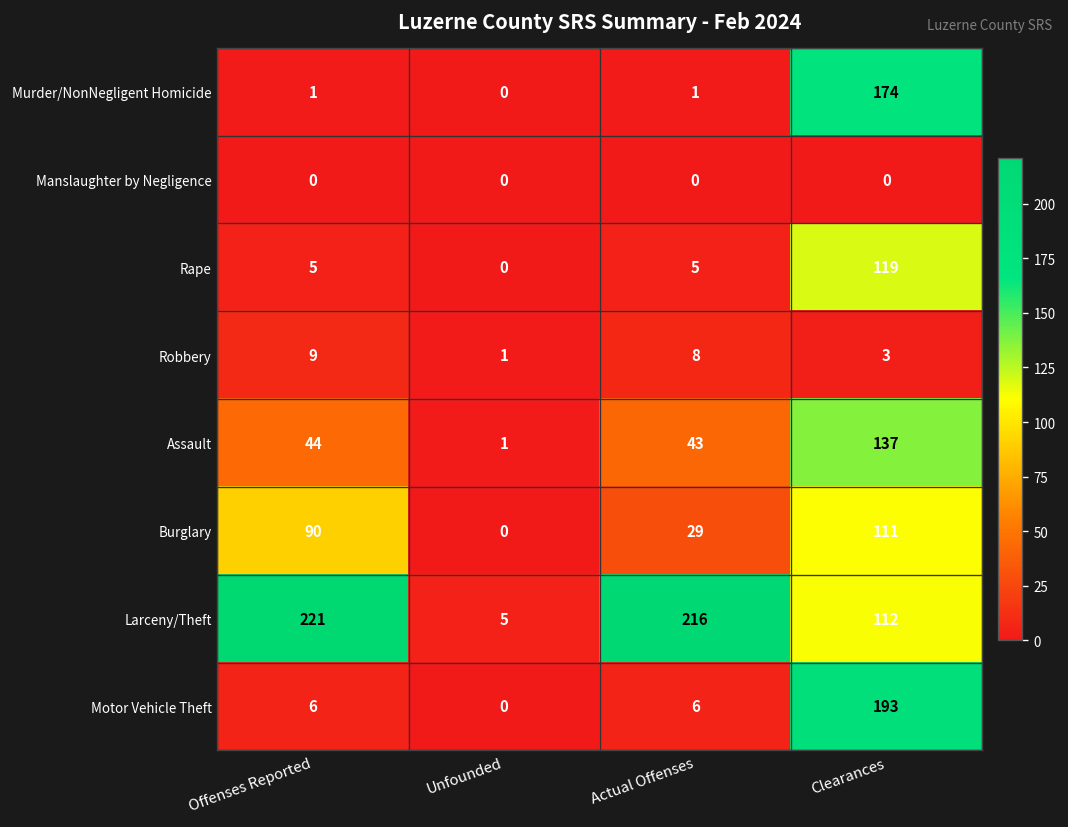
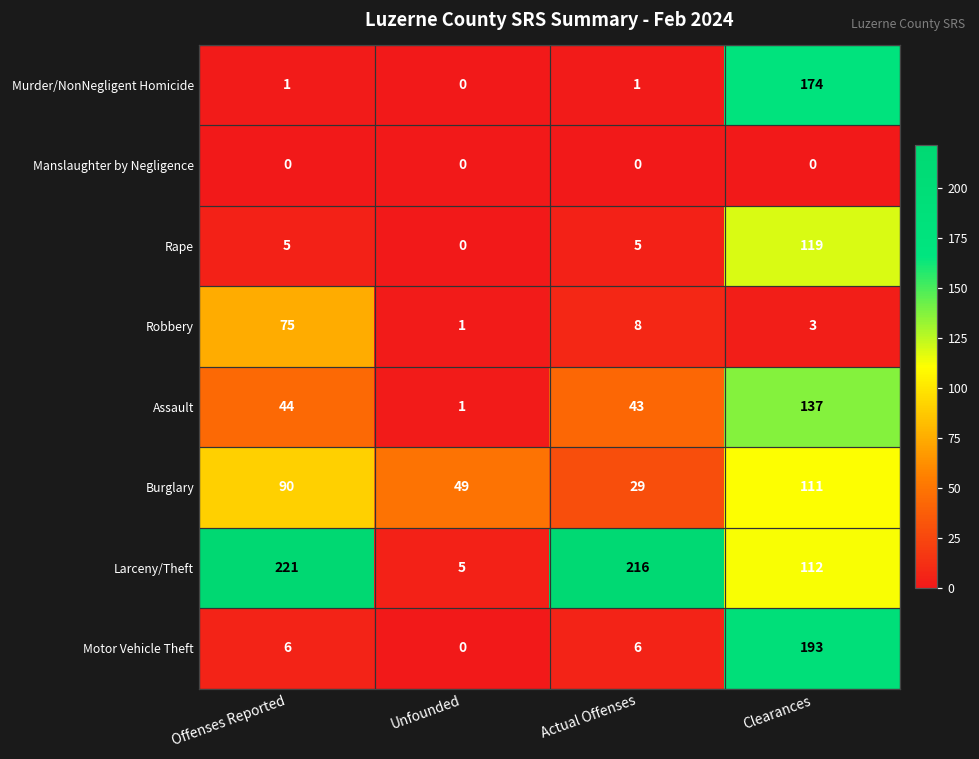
  {
    "Murder/NonNegligent Homicide": {
      "Offenses Reported": 1,
      "Unfounded": 0,
      "Actual Offenses": 1,
      "Clearances": 174
    },
    "Manslaughter by Negligence": {
      "Offenses Reported": 0,
      "Unfounded": 0,
      "Actual Offenses": 0,
      "Clearances": 0
    },
    "Rape": {
      "Offenses Reported": 5,
      "Unfounded": 0,
      "Actual Offenses": 5,
      "Clearances": 119
    },
    "Robbery": {
-     "Offenses Reported": 9,
+     "Offenses Reported": 75,
      "Unfounded": 1,
      "Actual Offenses": 8,
      "Clearances": 3
    },
    "Assault": {
      "Offenses Reported": 44,
      "Unfounded": 1,
      "Actual Offenses": 43,
      "Clearances": 137
    },
    "Burglary": {
      "Offenses Reported": 90,
-     "Unfounded": 0,
+     "Unfounded": 49,
      "Actual Offenses": 29,
      "Clearances": 111
    },
    "Larceny/Theft": {
      "Offenses Reported": 221,
      "Unfounded": 5,
      "Actual Offenses": 216,
      "Clearances": 112
    },
    "Motor Vehicle Theft": {
      "Offenses Reported": 6,
      "Unfounded": 0,
      "Actual Offenses": 6,
      "Clearances": 193
    }
  }
